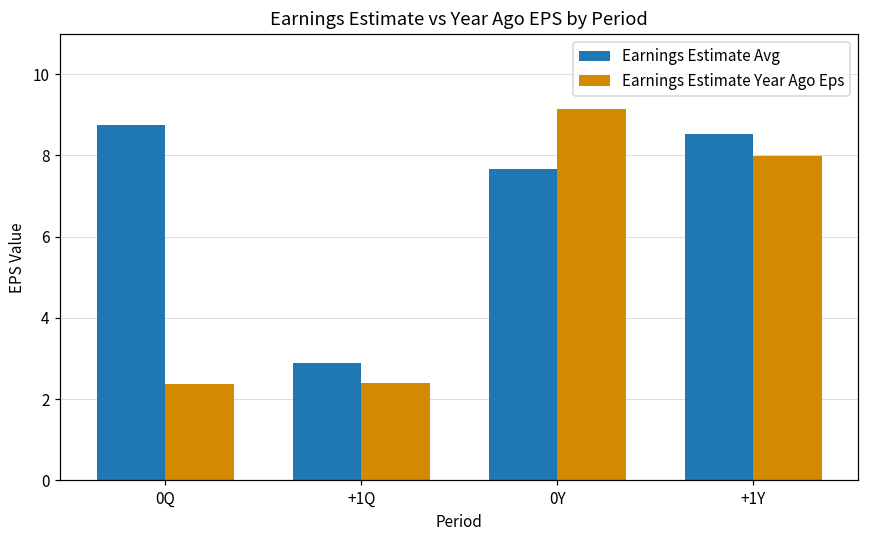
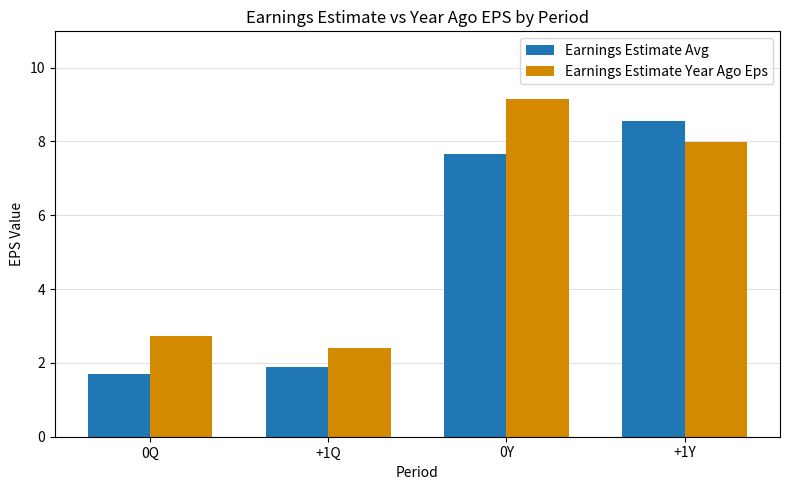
  {
    "Earnings Estimate Avg": {
-     "0Q": 8.8,
-     "+1Q": 2.9,
+     "0Q": 1.7,
+     "+1Q": 1.9,
      "0Y": 7.7,
      "+1Y": 8.5
    },
    "Earnings Estimate Year Ago Eps": {
-     "0Q": 2.4,
+     "0Q": 2.7,
      "+1Q": 2.4,
      "0Y": 9.2,
      "+1Y": 8.0
    }
  }
